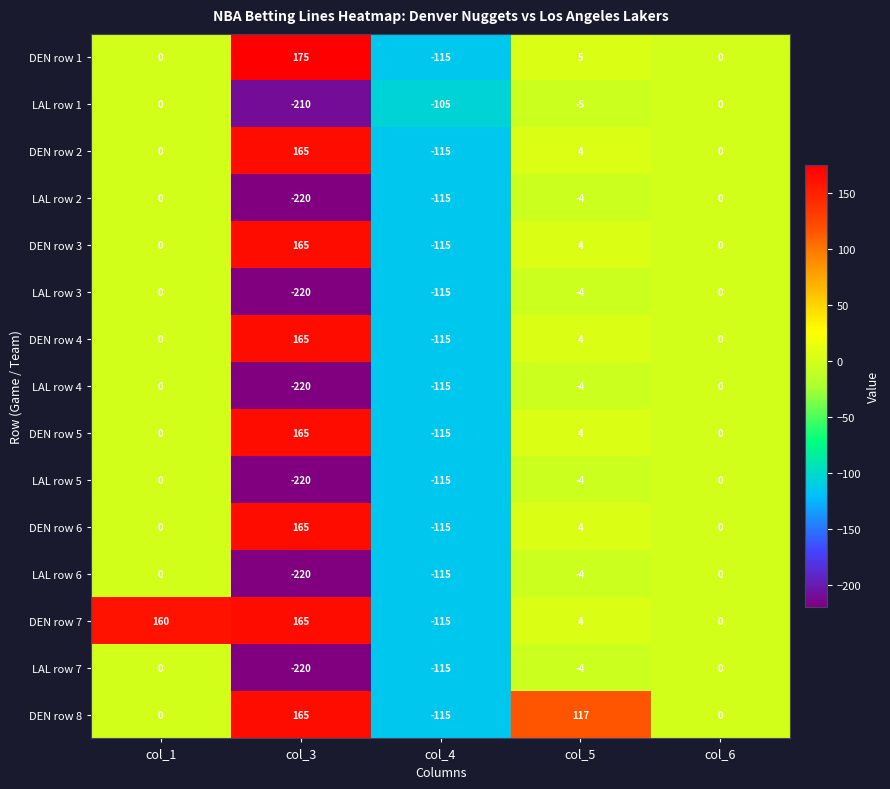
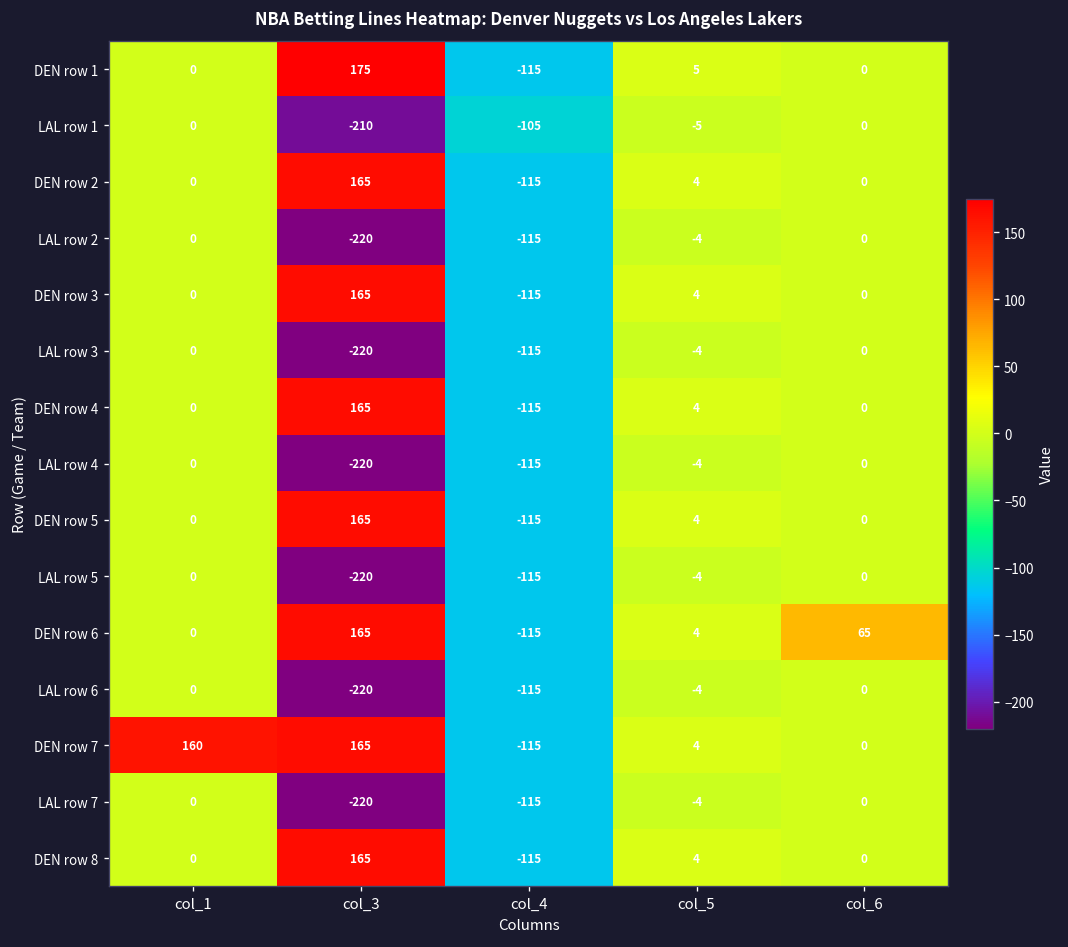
  {
    "DEN row 1": {
      "col_1": 0,
      "col_3": 175,
      "col_4": -115,
      "col_5": 5,
      "col_6": 0
    },
    "LAL row 1": {
      "col_1": 0,
      "col_3": -210,
      "col_4": -105,
      "col_5": -5,
      "col_6": 0
    },
    "DEN row 2": {
      "col_1": 0,
      "col_3": 165,
      "col_4": -115,
      "col_5": 4,
      "col_6": 0
    },
    "LAL row 2": {
      "col_1": 0,
      "col_3": -220,
      "col_4": -115,
      "col_5": -4,
      "col_6": 0
    },
    "DEN row 3": {
      "col_1": 0,
      "col_3": 165,
      "col_4": -115,
      "col_5": 4,
      "col_6": 0
    },
    "LAL row 3": {
      "col_1": 0,
      "col_3": -220,
      "col_4": -115,
      "col_5": -4,
      "col_6": 0
    },
    "DEN row 4": {
      "col_1": 0,
      "col_3": 165,
      "col_4": -115,
      "col_5": 4,
      "col_6": 0
    },
    "LAL row 4": {
      "col_1": 0,
      "col_3": -220,
      "col_4": -115,
      "col_5": -4,
      "col_6": 0
    },
    "DEN row 5": {
      "col_1": 0,
      "col_3": 165,
      "col_4": -115,
      "col_5": 4,
      "col_6": 0
    },
    "LAL row 5": {
      "col_1": 0,
      "col_3": -220,
      "col_4": -115,
      "col_5": -4,
      "col_6": 0
    },
    "DEN row 6": {
      "col_1": 0,
      "col_3": 165,
      "col_4": -115,
      "col_5": 4,
-     "col_6": 0
+     "col_6": 65
    },
    "LAL row 6": {
      "col_1": 0,
      "col_3": -220,
      "col_4": -115,
      "col_5": -4,
      "col_6": 0
    },
    "DEN row 7": {
      "col_1": 160,
      "col_3": 165,
      "col_4": -115,
      "col_5": 4,
      "col_6": 0
    },
    "LAL row 7": {
      "col_1": 0,
      "col_3": -220,
      "col_4": -115,
      "col_5": -4,
      "col_6": 0
    },
    "DEN row 8": {
      "col_1": 0,
      "col_3": 165,
      "col_4": -115,
-     "col_5": 117,
+     "col_5": 4,
      "col_6": 0
    }
  }
